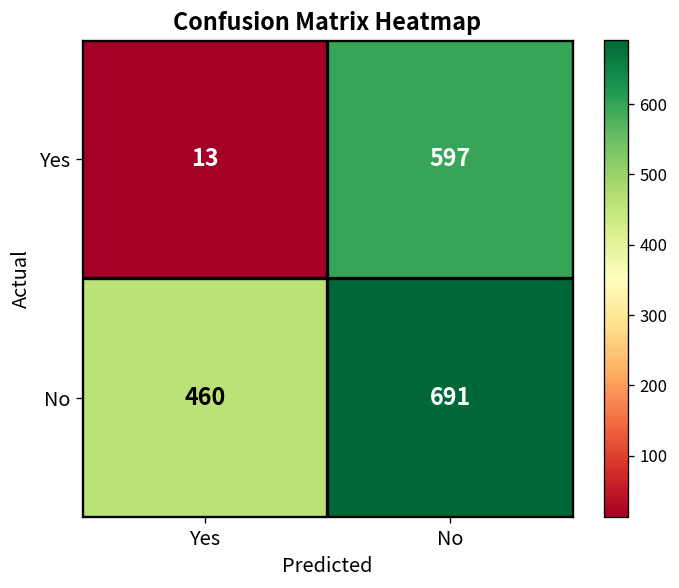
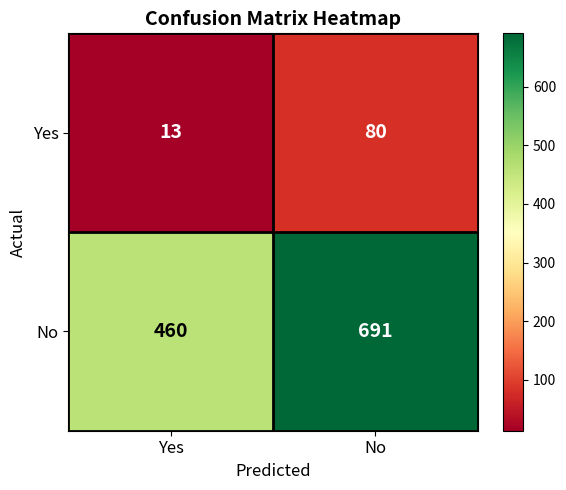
  {
    "Yes": {
      "Yes": 13,
-     "No": 597
+     "No": 80
    },
    "No": {
      "Yes": 460,
      "No": 691
    }
  }
